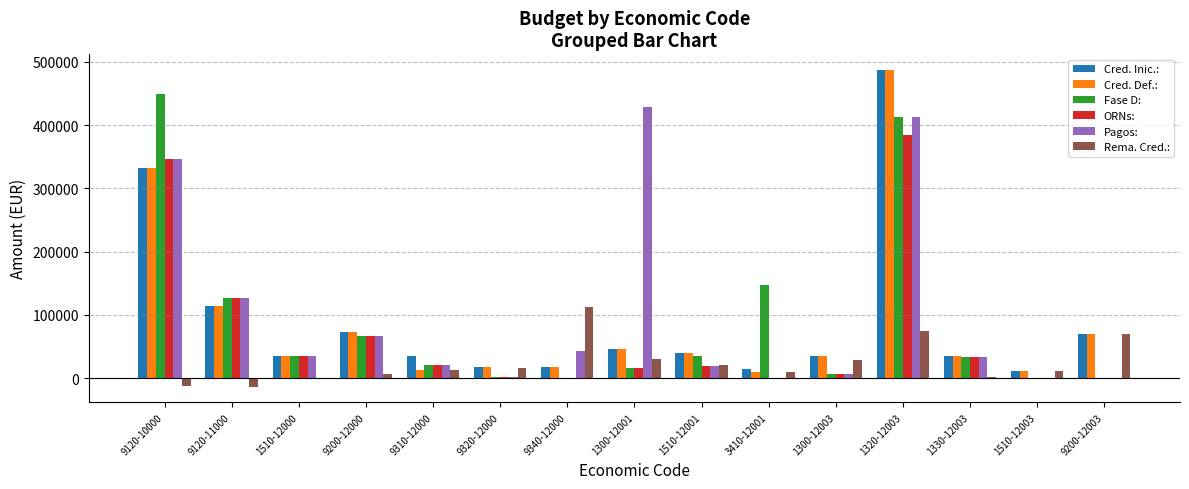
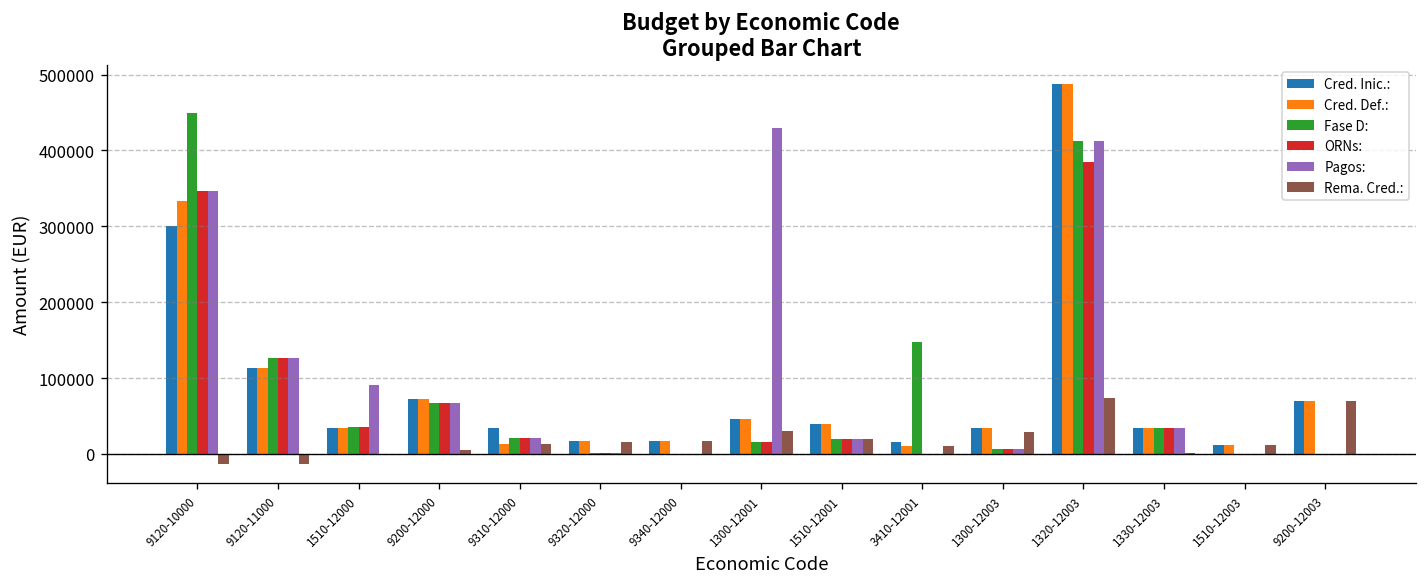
  {
    "Cred. Inic.:": {
-     "9120-10000": 330000,
+     "9120-10000": 300000,
      "9120-11000": 110000,
      "1510-12000": 30000,
      "9200-12000": 70000,
      "9310-12000": 30000,
      "9320-12000": 20000,
      "9340-12000": 20000,
      "1300-12001": 50000,
      "1510-12001": 40000,
      "3410-12001": 20000,
      "1300-12003": 30000,
      "1320-12003": 490000,
      "1330-12003": 30000,
      "1510-12003": 10000,
      "9200-12003": 70000
    },
    "Cred. Def.:": {
      "9120-10000": 330000,
      "9120-11000": 110000,
      "1510-12000": 30000,
      "9200-12000": 70000,
      "9310-12000": 10000,
      "9320-12000": 20000,
      "9340-12000": 20000,
      "1300-12001": 50000,
      "1510-12001": 40000,
      "3410-12001": 10000,
      "1300-12003": 30000,
      "1320-12003": 490000,
      "1330-12003": 30000,
      "1510-12003": 10000,
      "9200-12003": 70000
    },
    "Fase D:": {
      "9120-10000": 450000,
      "9120-11000": 130000,
      "1510-12000": 40000,
      "9200-12000": 70000,
      "9310-12000": 20000,
      "9340-12000": 0,
      "1300-12001": 20000,
-     "1510-12001": 30000,
+     "1510-12001": 20000,
      "3410-12001": 150000,
      "1300-12003": 10000,
      "1320-12003": 410000,
      "1330-12003": 30000,
      "1510-12003": 0,
      "9200-12003": 0
    },
    "ORNs:": {
      "9120-10000": 350000,
      "9120-11000": 130000,
      "1510-12000": 40000,
      "9200-12000": 70000,
      "9310-12000": 20000,
      "9340-12000": 0,
      "1300-12001": 20000,
      "1510-12001": 20000,
      "3410-12001": 0,
      "1300-12003": 10000,
      "1320-12003": 390000,
      "1330-12003": 30000,
      "1510-12003": 0,
      "9200-12003": 0
    },
    "Pagos:": {
      "9120-10000": 350000,
      "9120-11000": 130000,
-     "1510-12000": 40000,
+     "1510-12000": 90000,
      "9200-12000": 70000,
      "9310-12000": 20000,
-     "9340-12000": 40000,
+     "9340-12000": 0,
      "1300-12001": 430000,
      "1510-12001": 20000,
      "3410-12001": 0,
      "1300-12003": 10000,
      "1320-12003": 410000,
      "1330-12003": 30000,
      "1510-12003": 0,
      "9200-12003": 0
    },
    "Rema. Cred.:": {
      "9120-10000": -10000,
      "9120-11000": -10000,
      "9200-12000": 10000,
      "9310-12000": 10000,
      "9320-12000": 20000,
-     "9340-12000": 110000,
+     "9340-12000": 20000,
      "1300-12001": 30000,
      "1510-12001": 20000,
      "3410-12001": 10000,
      "1300-12003": 30000,
      "1320-12003": 70000,
      "1510-12003": 10000,
      "9200-12003": 70000
    }
  }
